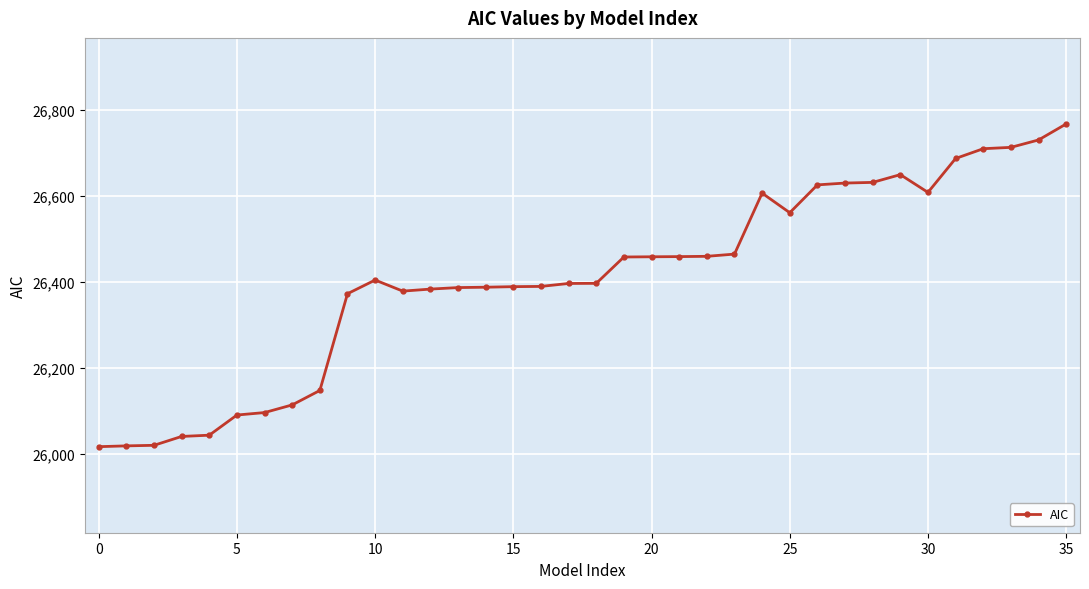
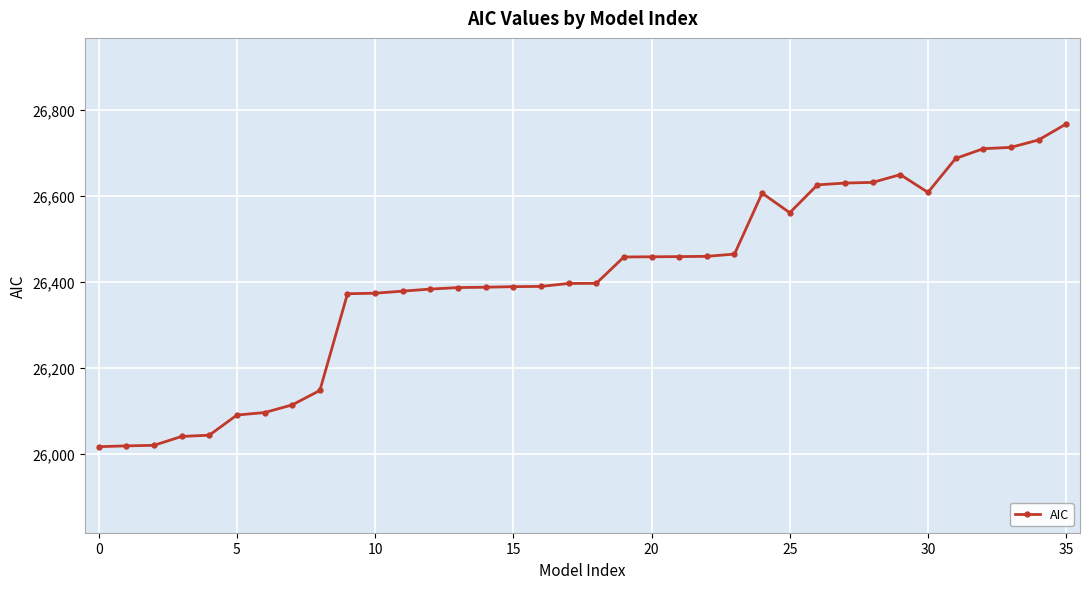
  {
    "0": "26,020",
    "5": "26,090",
-   "10": "26,400",
+   "10": "26,370",
    "15": "26,390",
    "20": "26,460",
    "25": "26,560",
    "30": "26,610",
    "35": "26,770"
  }
